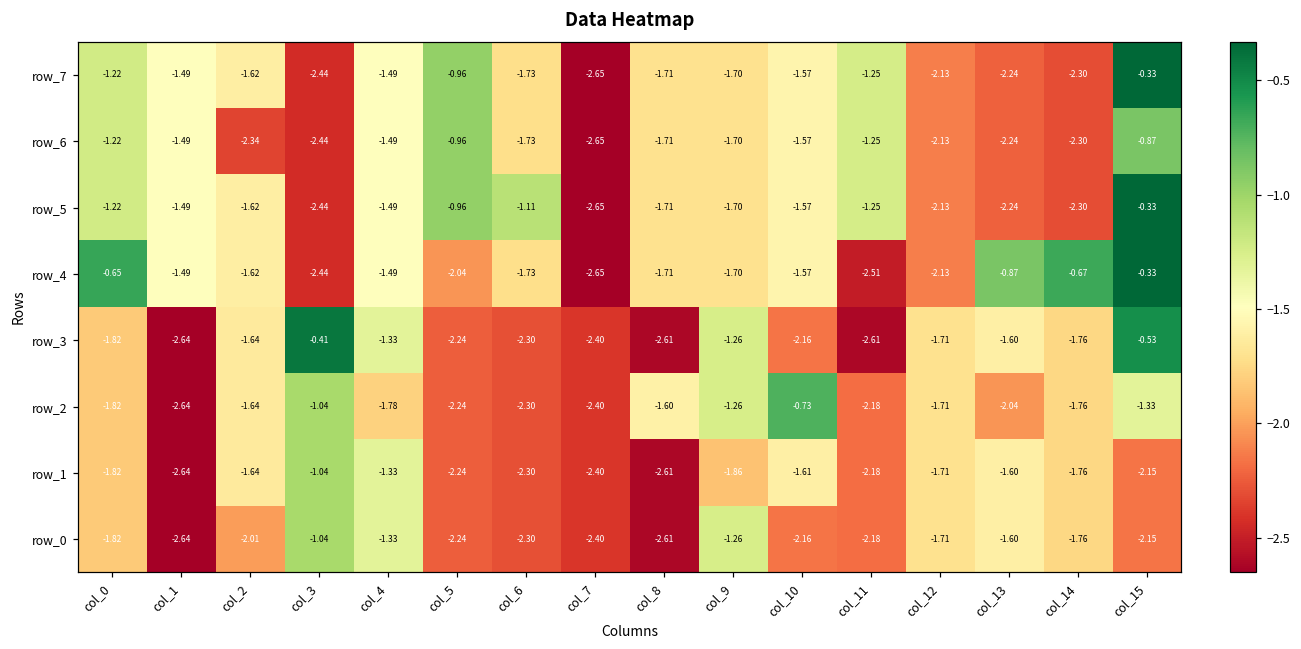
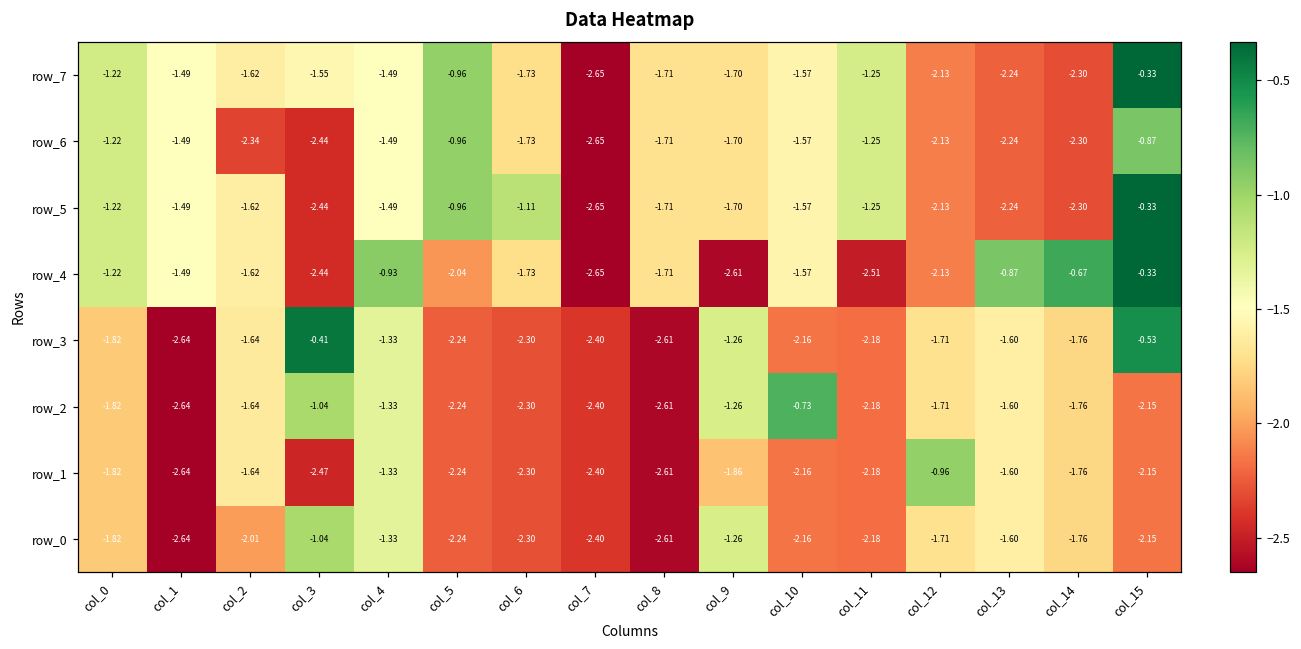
  {
    "row_7": {
      "col_0": -1.22,
      "col_1": -1.49,
      "col_2": -1.62,
-     "col_3": -2.44,
+     "col_3": -1.55,
      "col_4": -1.49,
      "col_5": -0.96,
      "col_6": -1.73,
      "col_7": -2.65,
      "col_8": -1.71,
      "col_9": -1.70,
      "col_10": -1.57,
      "col_11": -1.25,
      "col_12": -2.13,
      "col_13": -2.24,
      "col_14": -2.30,
      "col_15": -0.33
    },
    "row_6": {
      "col_0": -1.22,
      "col_1": -1.49,
      "col_2": -2.34,
      "col_3": -2.44,
      "col_4": -1.49,
      "col_5": -0.96,
      "col_6": -1.73,
      "col_7": -2.65,
      "col_8": -1.71,
      "col_9": -1.70,
      "col_10": -1.57,
      "col_11": -1.25,
      "col_12": -2.13,
      "col_13": -2.24,
      "col_14": -2.30,
      "col_15": -0.87
    },
    "row_5": {
      "col_0": -1.22,
      "col_1": -1.49,
      "col_2": -1.62,
      "col_3": -2.44,
      "col_4": -1.49,
      "col_5": -0.96,
      "col_6": -1.11,
      "col_7": -2.65,
      "col_8": -1.71,
      "col_9": -1.70,
      "col_10": -1.57,
      "col_11": -1.25,
      "col_12": -2.13,
      "col_13": -2.24,
      "col_14": -2.30,
      "col_15": -0.33
    },
    "row_4": {
-     "col_0": -0.65,
+     "col_0": -1.22,
      "col_1": -1.49,
      "col_2": -1.62,
      "col_3": -2.44,
-     "col_4": -1.49,
+     "col_4": -0.93,
      "col_5": -2.04,
      "col_6": -1.73,
      "col_7": -2.65,
      "col_8": -1.71,
-     "col_9": -1.70,
+     "col_9": -2.61,
      "col_10": -1.57,
      "col_11": -2.51,
      "col_12": -2.13,
      "col_13": -0.87,
      "col_14": -0.67,
      "col_15": -0.33
    },
    "row_3": {
      "col_0": -1.82,
      "col_1": -2.64,
      "col_2": -1.64,
      "col_3": -0.41,
      "col_4": -1.33,
      "col_5": -2.24,
      "col_6": -2.30,
      "col_7": -2.40,
      "col_8": -2.61,
      "col_9": -1.26,
      "col_10": -2.16,
-     "col_11": -2.61,
+     "col_11": -2.18,
      "col_12": -1.71,
      "col_13": -1.60,
      "col_14": -1.76,
      "col_15": -0.53
    },
    "row_2": {
      "col_0": -1.82,
      "col_1": -2.64,
      "col_2": -1.64,
      "col_3": -1.04,
-     "col_4": -1.78,
+     "col_4": -1.33,
      "col_5": -2.24,
      "col_6": -2.30,
      "col_7": -2.40,
-     "col_8": -1.60,
+     "col_8": -2.61,
      "col_9": -1.26,
      "col_10": -0.73,
      "col_11": -2.18,
      "col_12": -1.71,
-     "col_13": -2.04,
+     "col_13": -1.60,
      "col_14": -1.76,
-     "col_15": -1.33
+     "col_15": -2.15
    },
    "row_1": {
      "col_0": -1.82,
      "col_1": -2.64,
      "col_2": -1.64,
-     "col_3": -1.04,
+     "col_3": -2.47,
      "col_4": -1.33,
      "col_5": -2.24,
      "col_6": -2.30,
      "col_7": -2.40,
      "col_8": -2.61,
      "col_9": -1.86,
-     "col_10": -1.61,
+     "col_10": -2.16,
      "col_11": -2.18,
-     "col_12": -1.71,
+     "col_12": -0.96,
      "col_13": -1.60,
      "col_14": -1.76,
      "col_15": -2.15
    },
    "row_0": {
      "col_0": -1.82,
      "col_1": -2.64,
      "col_2": -2.01,
      "col_3": -1.04,
      "col_4": -1.33,
      "col_5": -2.24,
      "col_6": -2.30,
      "col_7": -2.40,
      "col_8": -2.61,
      "col_9": -1.26,
      "col_10": -2.16,
      "col_11": -2.18,
      "col_12": -1.71,
      "col_13": -1.60,
      "col_14": -1.76,
      "col_15": -2.15
    }
  }
